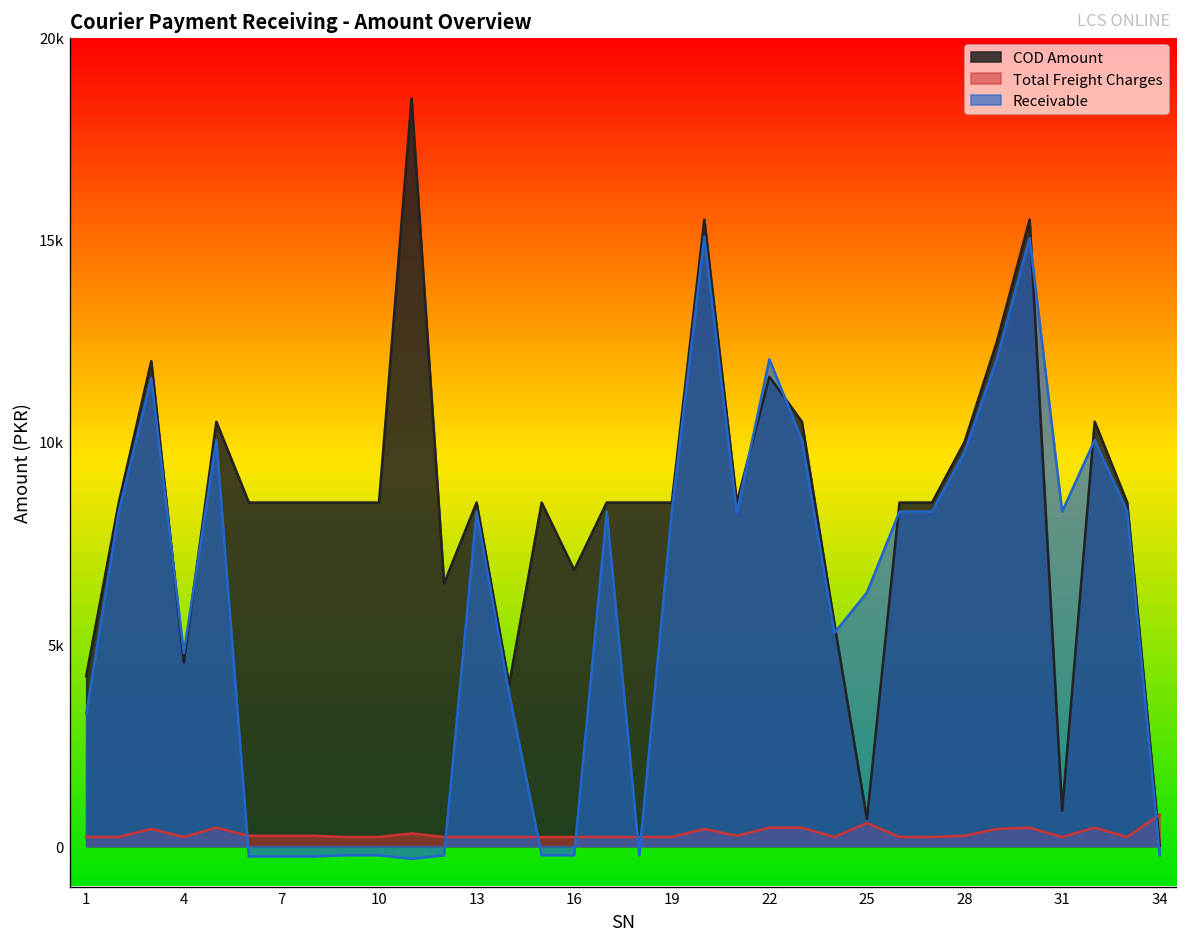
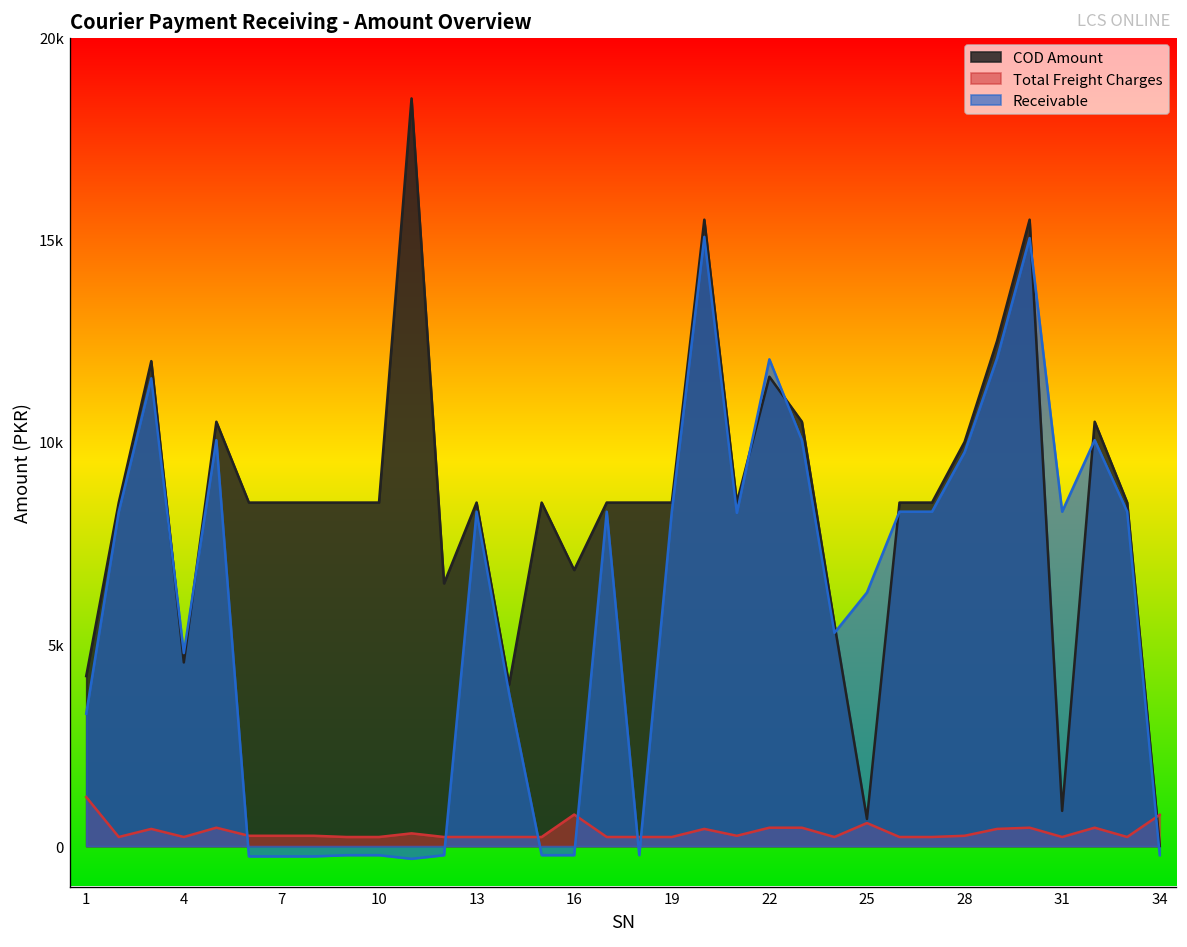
  {
    "COD Amount": {
      "1": 4200,
      "4": 4500,
      "7": 8500,
      "10": 8500,
      "13": 8500,
      "16": 6800,
      "19": 8500,
      "22": 11600,
      "25": 700,
      "28": 10000,
      "31": 900
    },
    "Total Freight Charges": {
-     "1": 200,
+     "1": 1200,
      "4": 200,
      "7": 300,
      "10": 200,
      "13": 200,
-     "16": 200,
+     "16": 800,
      "19": 200,
      "22": 500,
      "25": 600,
      "28": 300,
      "31": 200,
      "34": 800
    }
  }
